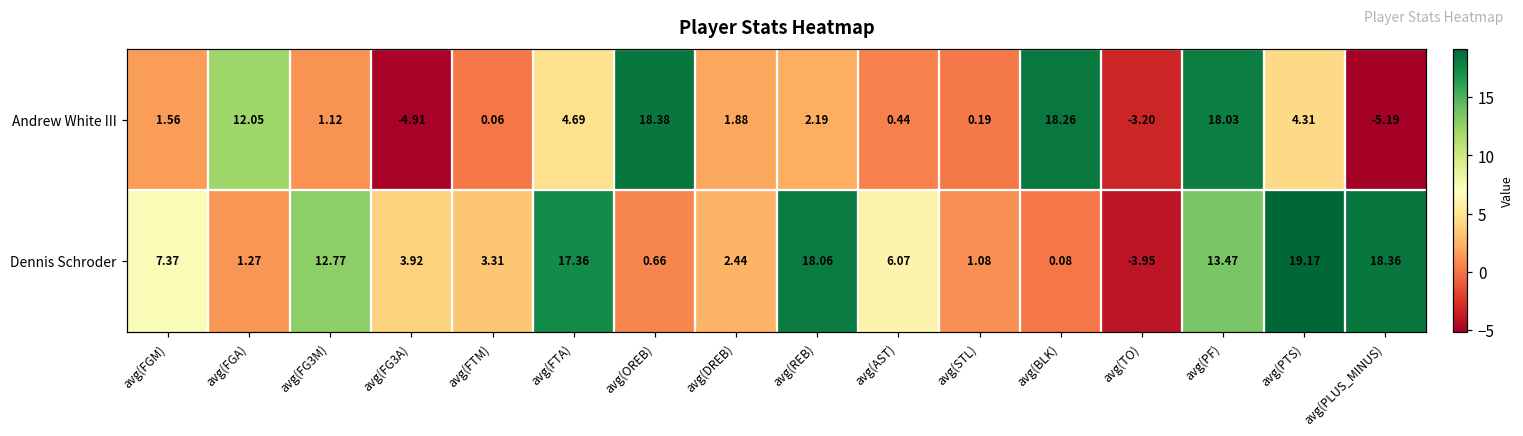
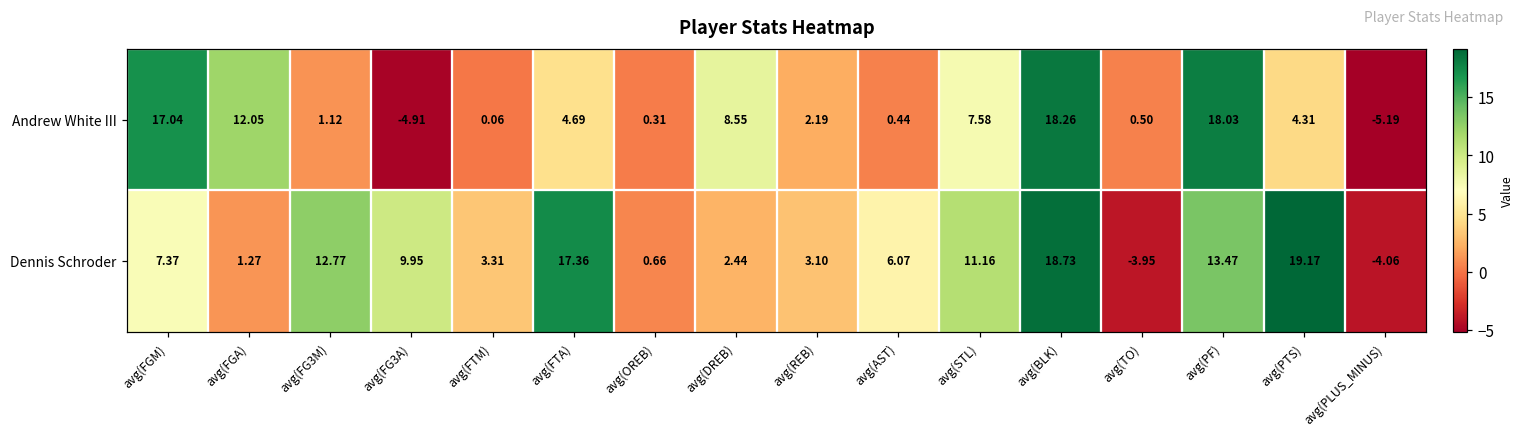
  {
    "Andrew White III": {
-     "avg(FGM)": 1.56,
+     "avg(FGM)": 17.04,
      "avg(FGA)": 12.05,
      "avg(FG3M)": 1.12,
      "avg(FG3A)": -4.91,
      "avg(FTM)": 0.06,
      "avg(FTA)": 4.69,
-     "avg(OREB)": 18.38,
-     "avg(DREB)": 1.88,
+     "avg(OREB)": 0.31,
+     "avg(DREB)": 8.55,
      "avg(REB)": 2.19,
      "avg(AST)": 0.44,
-     "avg(STL)": 0.19,
+     "avg(STL)": 7.58,
      "avg(BLK)": 18.26,
-     "avg(TO)": -3.20,
+     "avg(TO)": 0.50,
      "avg(PF)": 18.03,
      "avg(PTS)": 4.31,
      "avg(PLUS_MINUS)": -5.19
    },
    "Dennis Schroder": {
      "avg(FGM)": 7.37,
      "avg(FGA)": 1.27,
      "avg(FG3M)": 12.77,
-     "avg(FG3A)": 3.92,
+     "avg(FG3A)": 9.95,
      "avg(FTM)": 3.31,
      "avg(FTA)": 17.36,
      "avg(OREB)": 0.66,
      "avg(DREB)": 2.44,
-     "avg(REB)": 18.06,
+     "avg(REB)": 3.10,
      "avg(AST)": 6.07,
-     "avg(STL)": 1.08,
-     "avg(BLK)": 0.08,
+     "avg(STL)": 11.16,
+     "avg(BLK)": 18.73,
      "avg(TO)": -3.95,
      "avg(PF)": 13.47,
      "avg(PTS)": 19.17,
-     "avg(PLUS_MINUS)": 18.36
+     "avg(PLUS_MINUS)": -4.06
    }
  }
